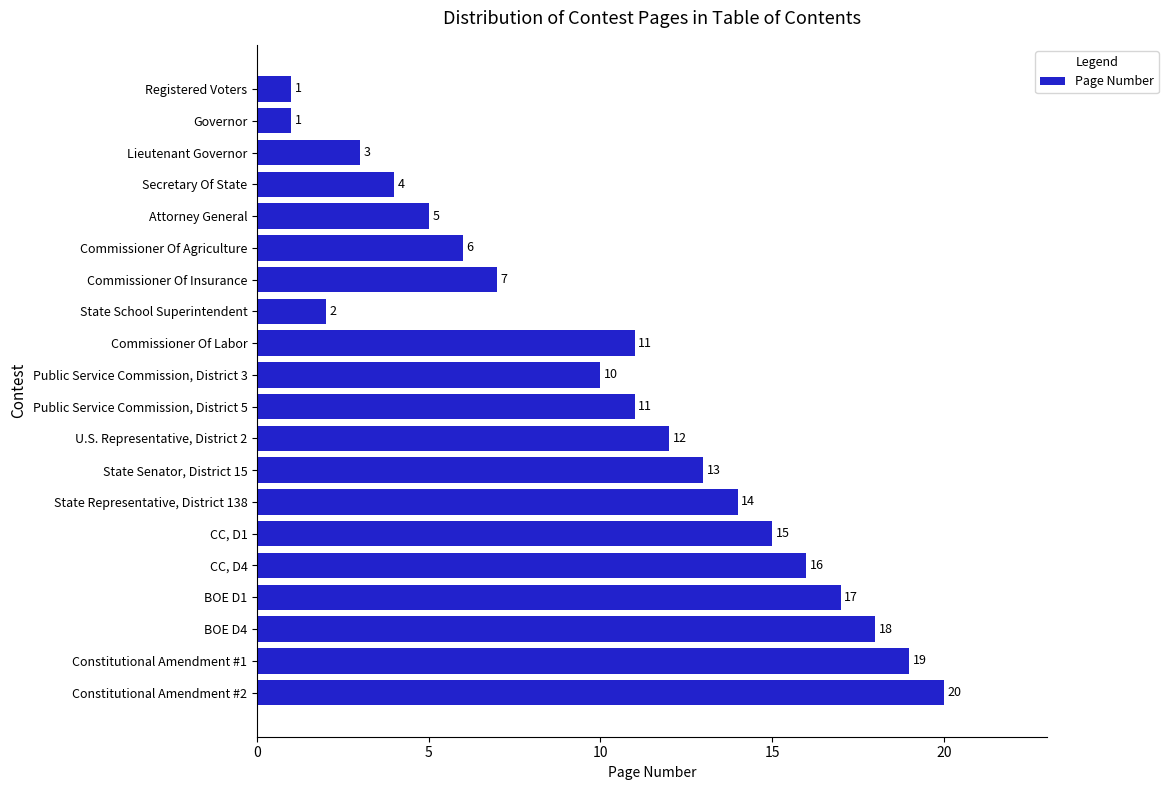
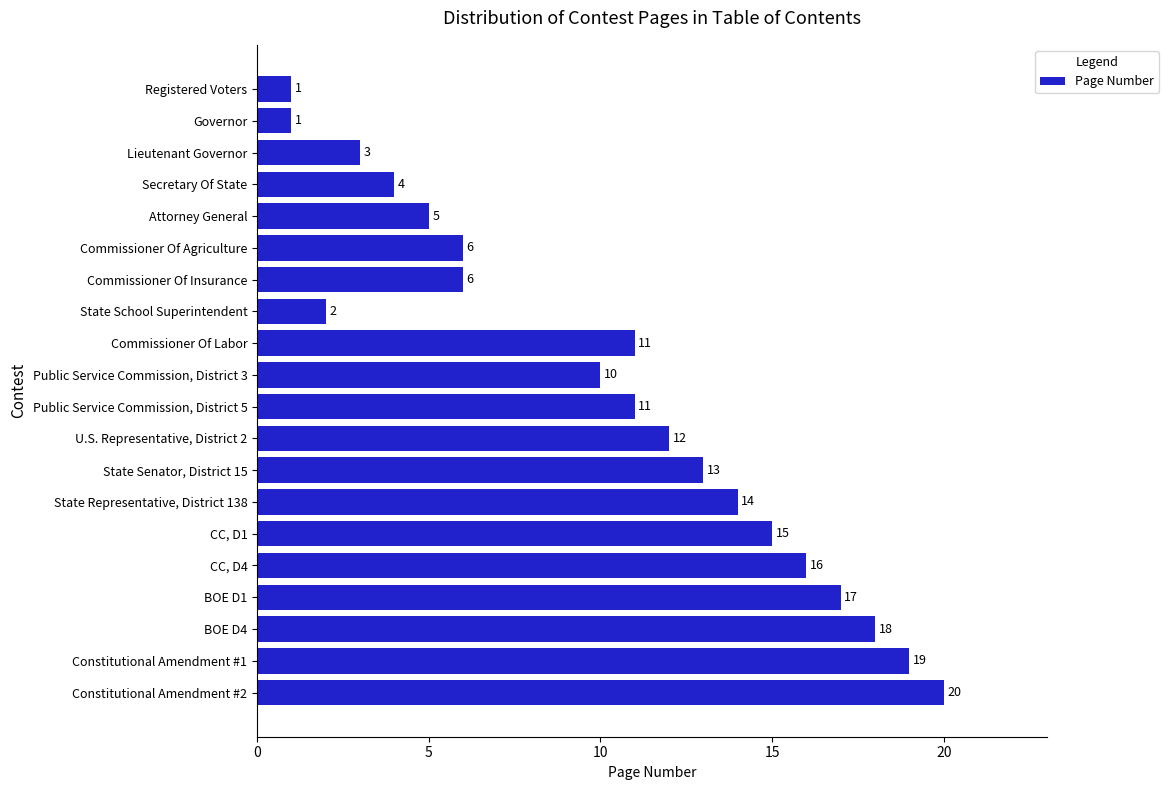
  {
    "Registered Voters": 1,
    "Governor": 1,
    "Lieutenant Governor": 3,
    "Secretary Of State": 4,
    "Attorney General": 5,
    "Commissioner Of Agriculture": 6,
-   "Commissioner Of Insurance": 7,
+   "Commissioner Of Insurance": 6,
    "State School Superintendent": 2,
    "Commissioner Of Labor": 11,
    "Public Service Commission, District 3": 10,
    "Public Service Commission, District 5": 11,
    "U.S. Representative, District 2": 12,
    "State Senator, District 15": 13,
    "State Representative, District 138": 14,
    "CC, D1": 15,
    "CC, D4": 16,
    "BOE D1": 17,
    "BOE D4": 18,
    "Constitutional Amendment #1": 19,
    "Constitutional Amendment #2": 20
  }
